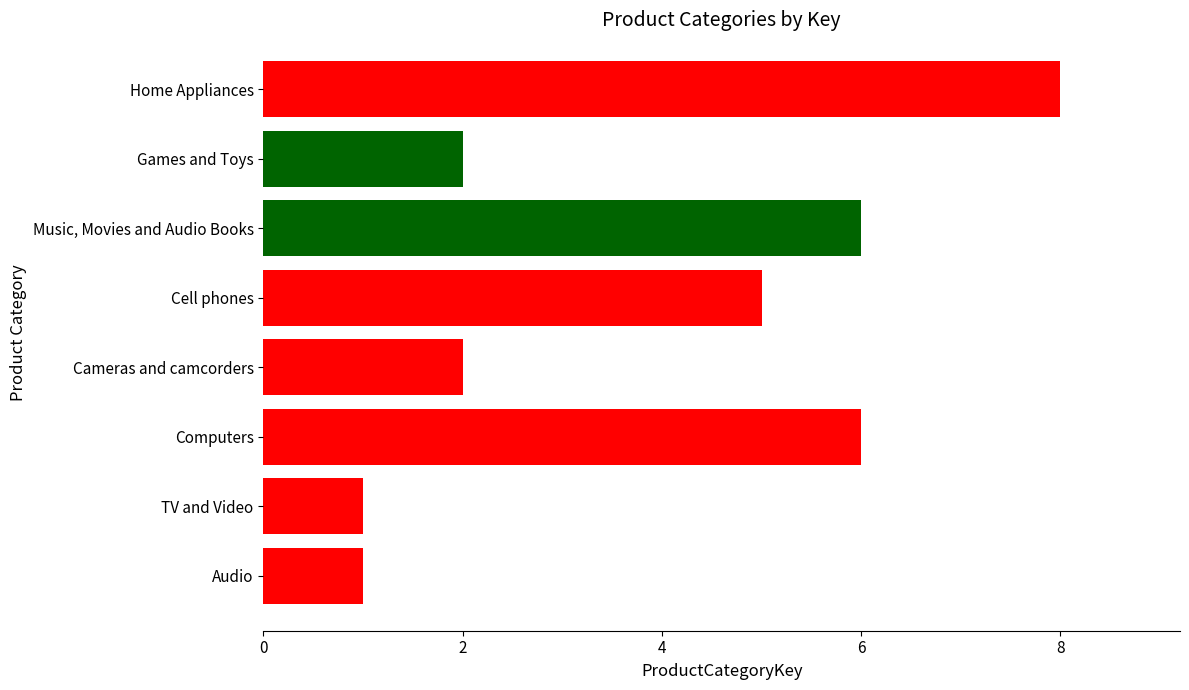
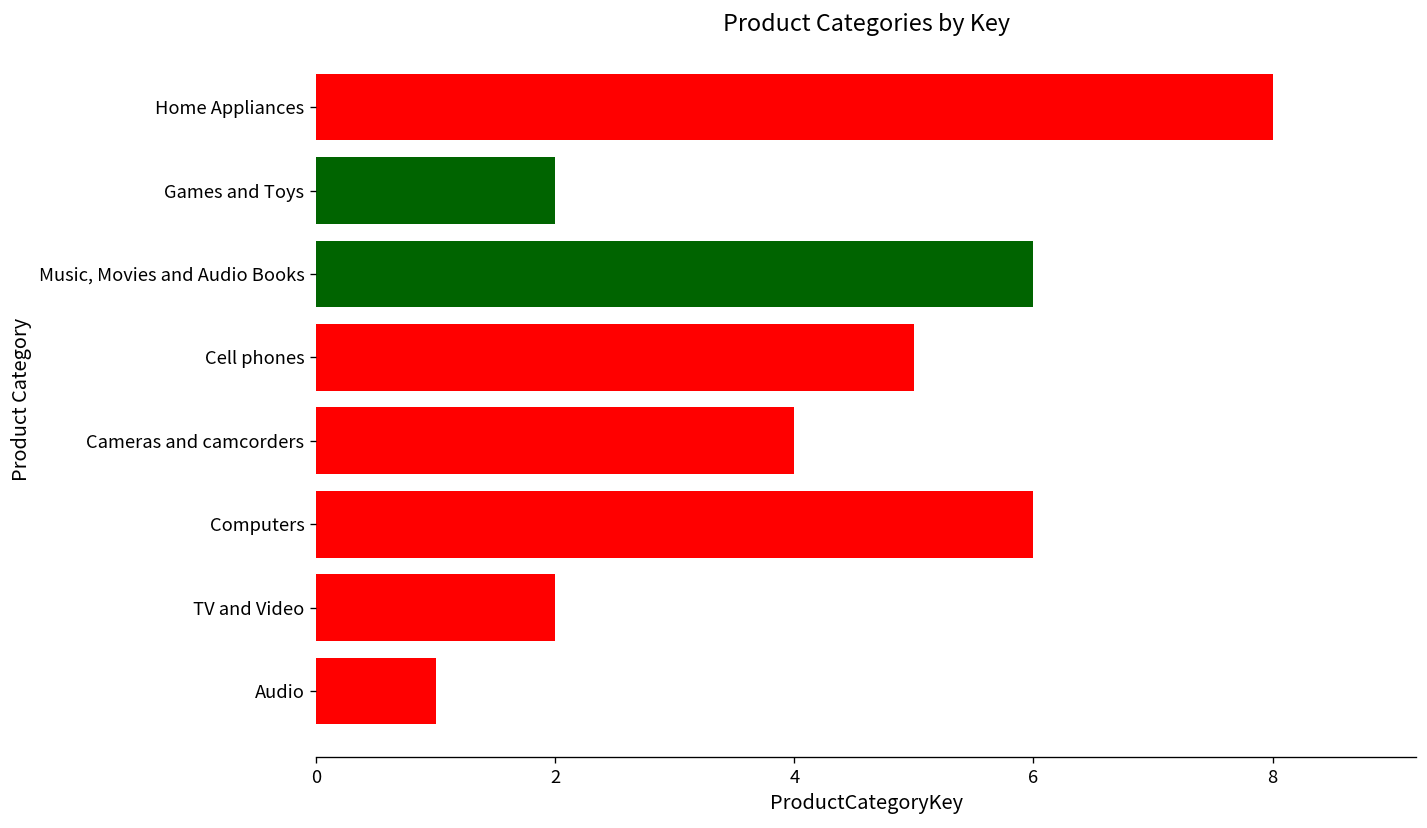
  {
    "Home Appliances": 8,
    "Games and Toys": 2,
    "Music, Movies and Audio Books": 6,
    "Cell phones": 5,
-   "Cameras and camcorders": 2,
+   "Cameras and camcorders": 4,
    "Computers": 6,
-   "TV and Video": 1,
+   "TV and Video": 2,
    "Audio": 1
  }
